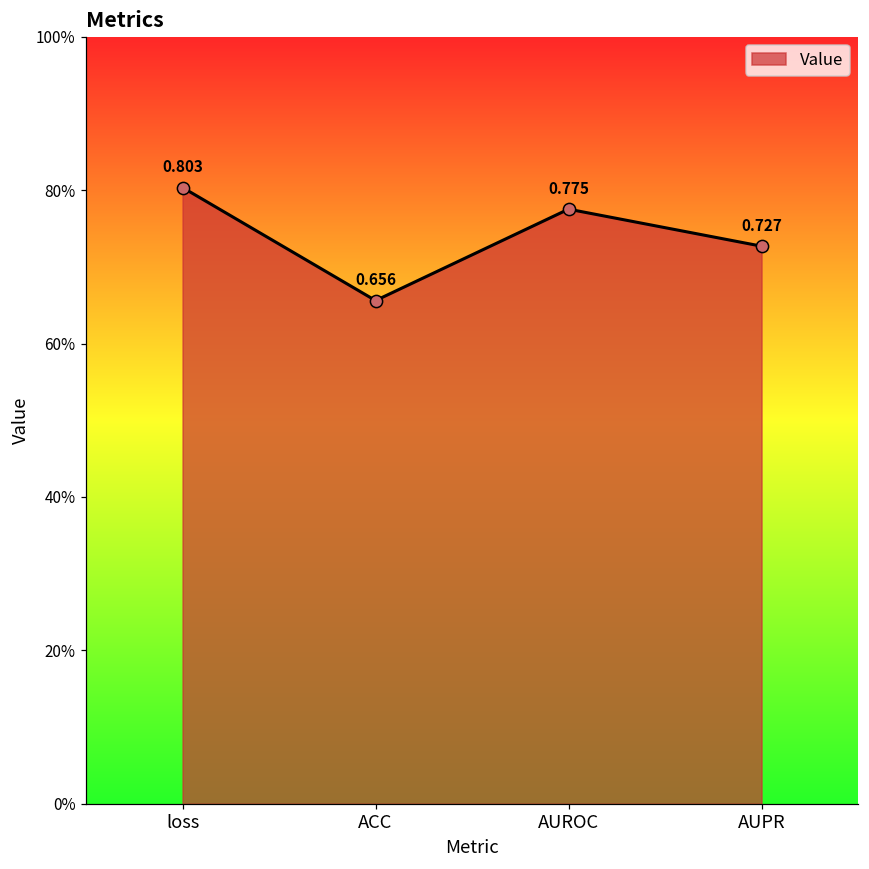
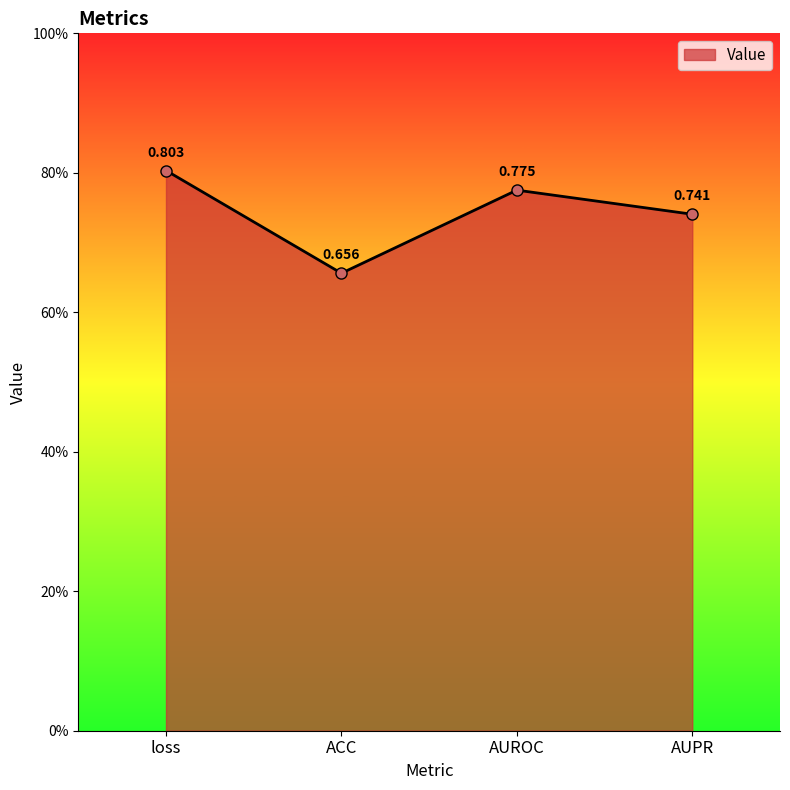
  {
    "loss": 0.803,
    "ACC": 0.656,
    "AUROC": 0.775,
-   "AUPR": 0.727
+   "AUPR": 0.741
  }
